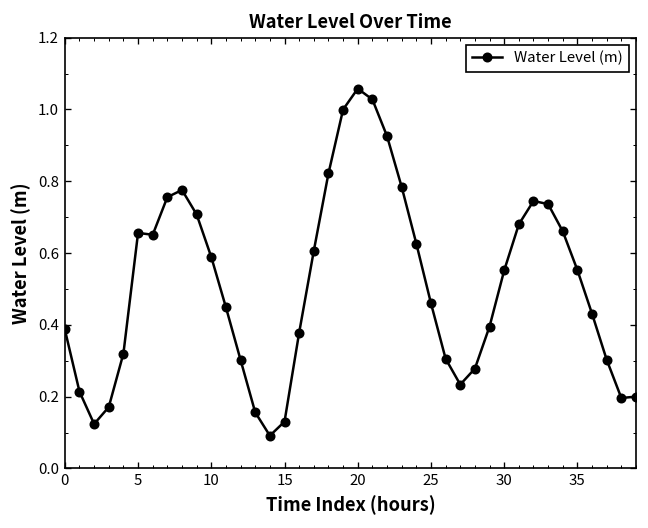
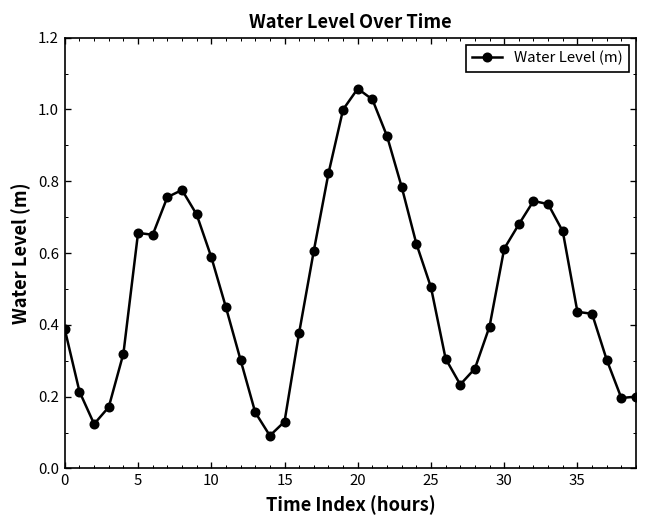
  {
    "0": 0.39,
    "5": 0.66,
    "10": 0.59,
    "15": 0.13,
    "20": 1.06,
-   "25": 0.46,
-   "30": 0.55,
-   "35": 0.55
+   "25": 0.50,
+   "30": 0.61,
+   "35": 0.44
  }
